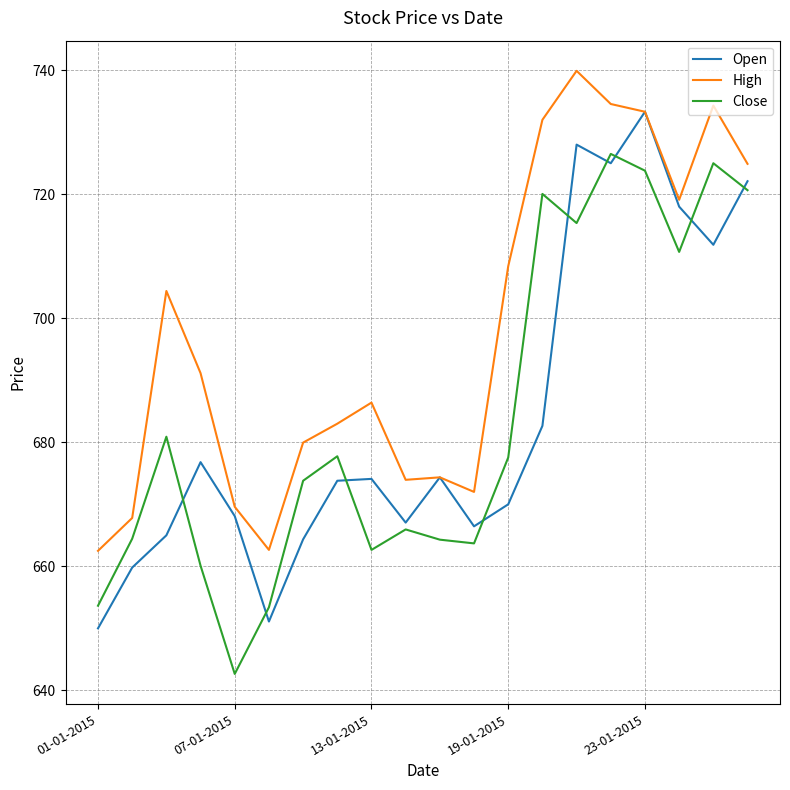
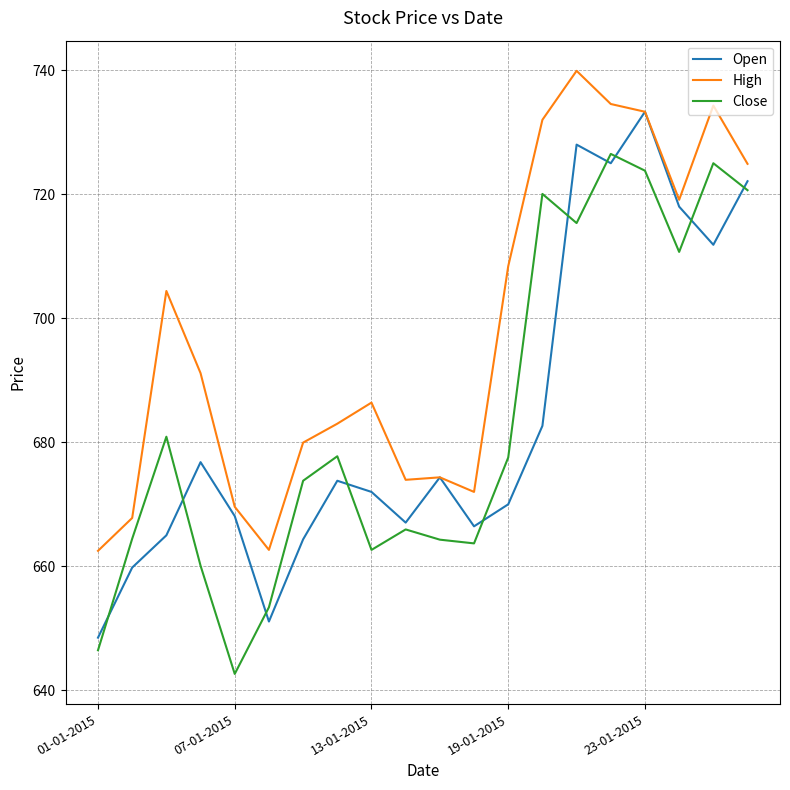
  {
    "Open": {
-     "01-01-2015": 650,
+     "01-01-2015": 649,
      "07-01-2015": 668,
-     "13-01-2015": 674,
+     "13-01-2015": 672,
      "19-01-2015": 670
    },
    "High": {
      "01-01-2015": 663,
      "07-01-2015": 670,
      "13-01-2015": 686,
      "19-01-2015": 708
    },
    "Close": {
-     "01-01-2015": 654,
+     "01-01-2015": 646,
      "07-01-2015": 643,
      "13-01-2015": 663,
      "19-01-2015": 678,
      "23-01-2015": 724
    }
  }
